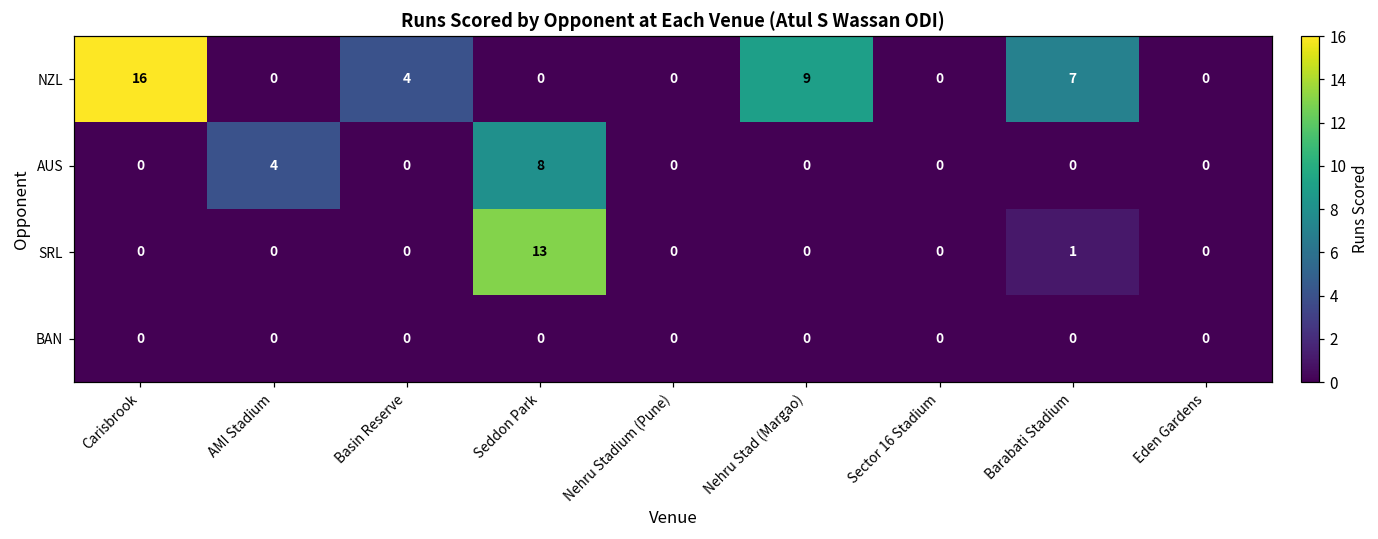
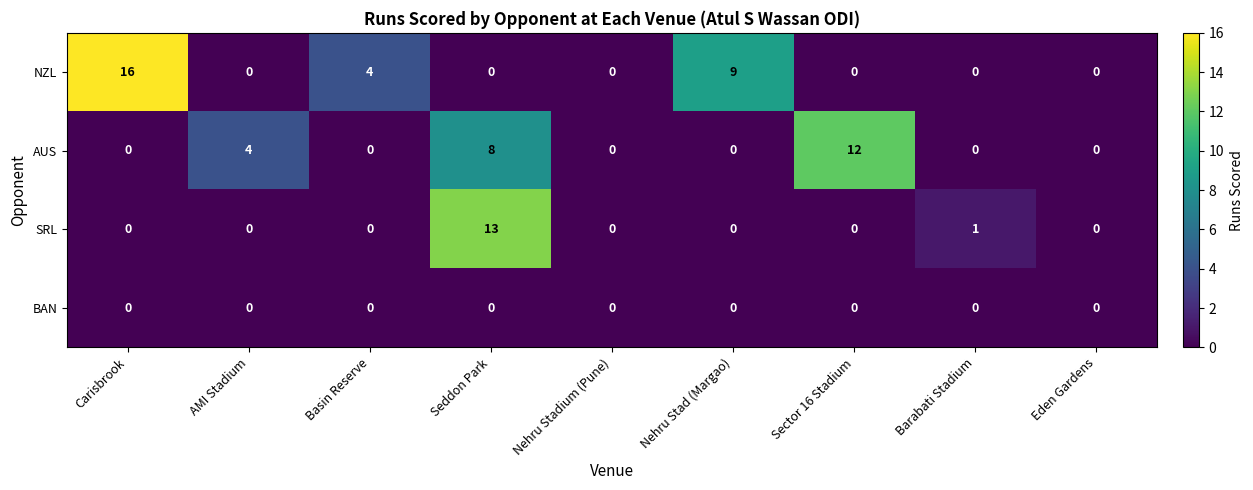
  {
    "NZL": {
      "Carisbrook": 16,
      "AMI Stadium": 0,
      "Basin Reserve": 4,
      "Seddon Park": 0,
      "Nehru Stadium (Pune)": 0,
      "Nehru Stad (Margao)": 9,
      "Sector 16 Stadium": 0,
-     "Barabati Stadium": 7,
+     "Barabati Stadium": 0,
      "Eden Gardens": 0
    },
    "AUS": {
      "Carisbrook": 0,
      "AMI Stadium": 4,
      "Basin Reserve": 0,
      "Seddon Park": 8,
      "Nehru Stadium (Pune)": 0,
      "Nehru Stad (Margao)": 0,
-     "Sector 16 Stadium": 0,
+     "Sector 16 Stadium": 12,
      "Barabati Stadium": 0,
      "Eden Gardens": 0
    },
    "SRL": {
      "Carisbrook": 0,
      "AMI Stadium": 0,
      "Basin Reserve": 0,
      "Seddon Park": 13,
      "Nehru Stadium (Pune)": 0,
      "Nehru Stad (Margao)": 0,
      "Sector 16 Stadium": 0,
      "Barabati Stadium": 1,
      "Eden Gardens": 0
    },
    "BAN": {
      "Carisbrook": 0,
      "AMI Stadium": 0,
      "Basin Reserve": 0,
      "Seddon Park": 0,
      "Nehru Stadium (Pune)": 0,
      "Nehru Stad (Margao)": 0,
      "Sector 16 Stadium": 0,
      "Barabati Stadium": 0,
      "Eden Gardens": 0
    }
  }
